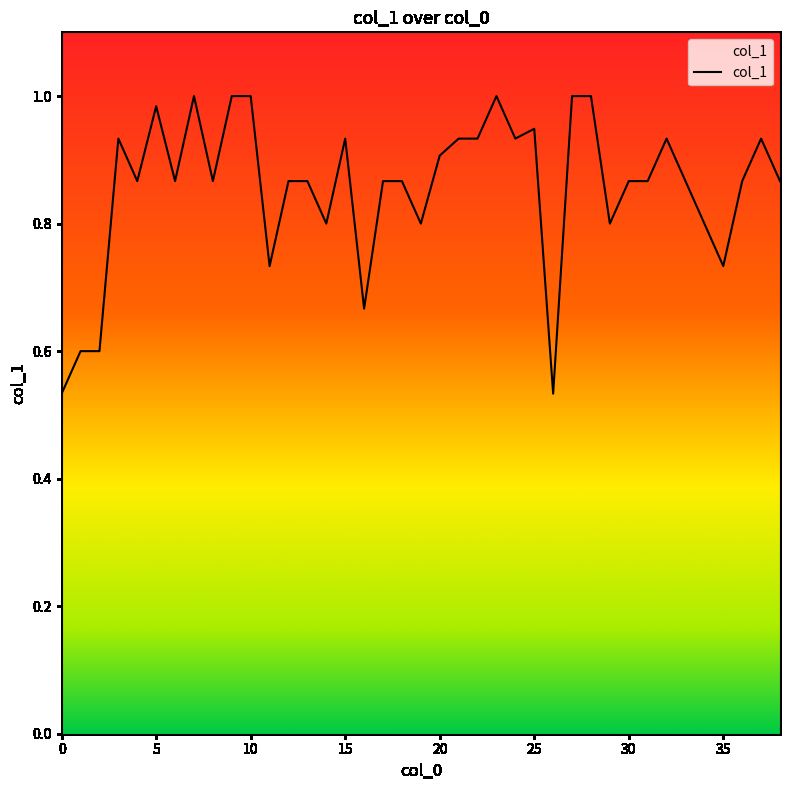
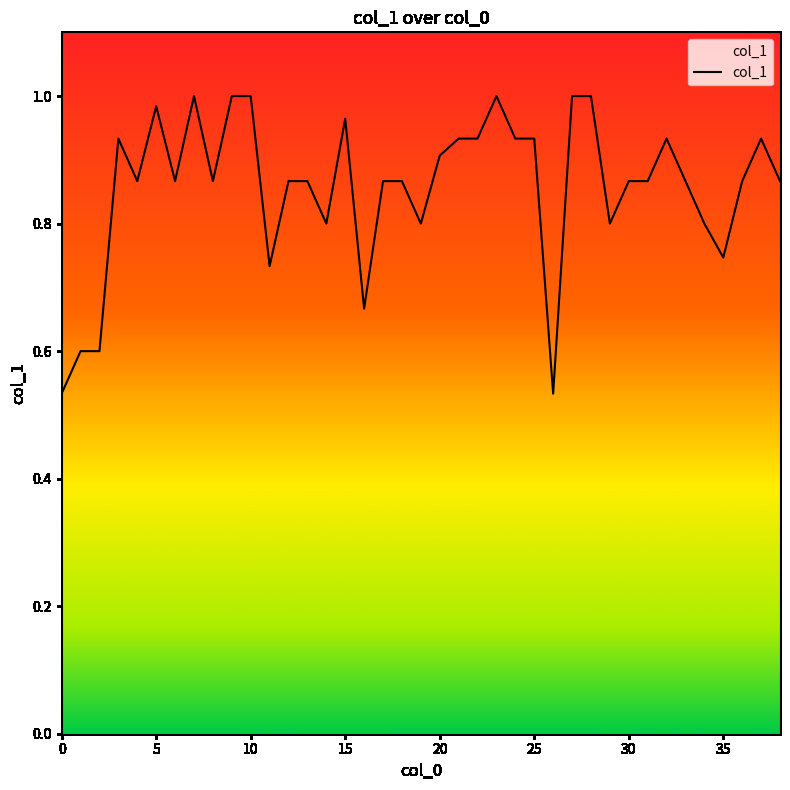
  {
    "0": 0.53,
    "5": 0.98,
    "10": 1.00,
-   "15": 0.93,
+   "15": 0.96,
    "20": 0.91,
-   "25": 0.95,
+   "25": 0.93,
    "30": 0.87,
-   "35": 0.73
+   "35": 0.75
  }
